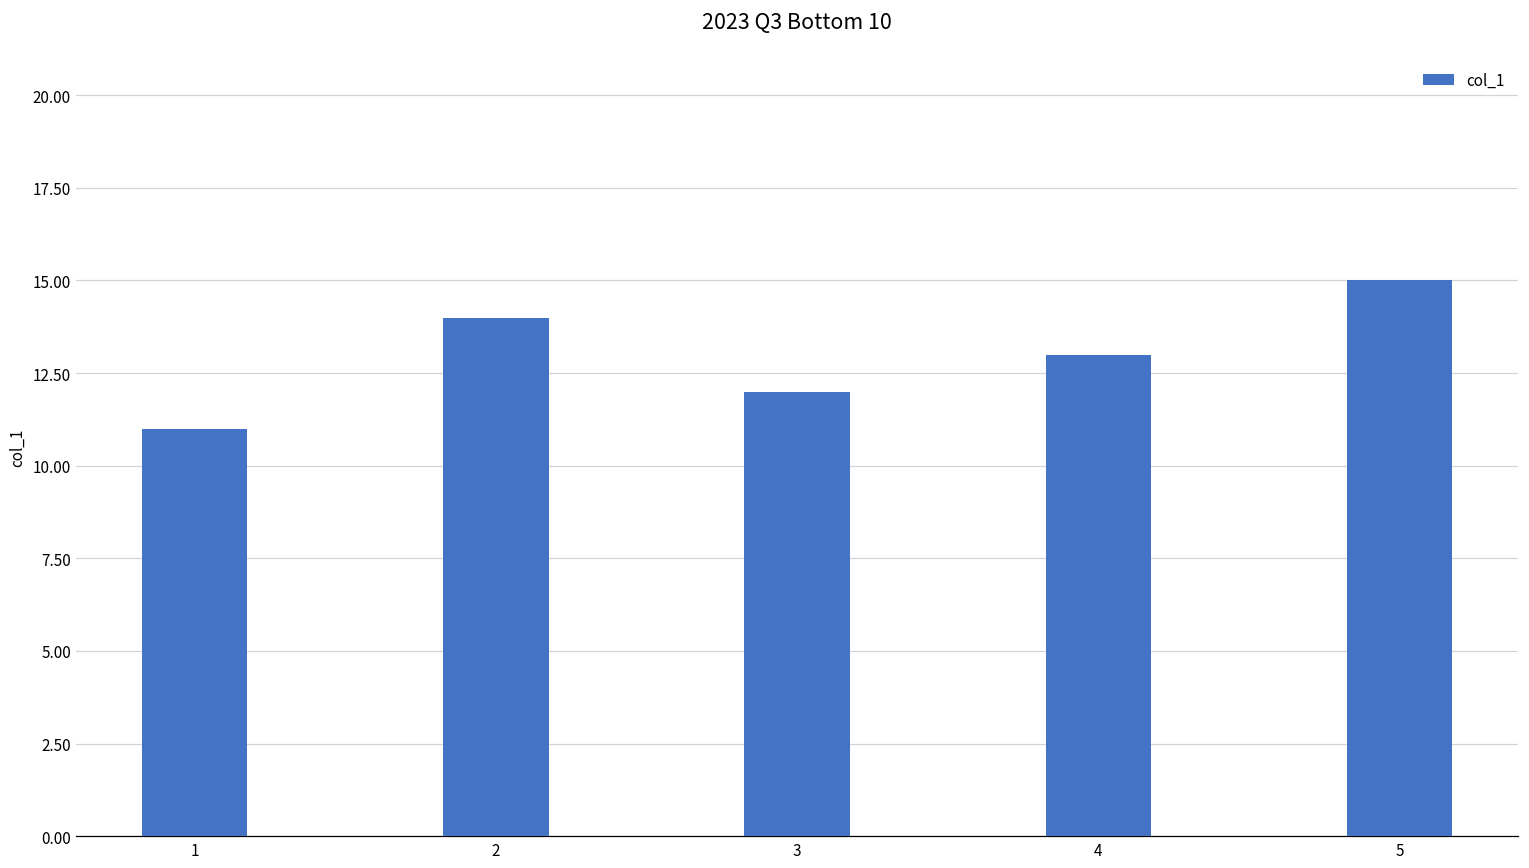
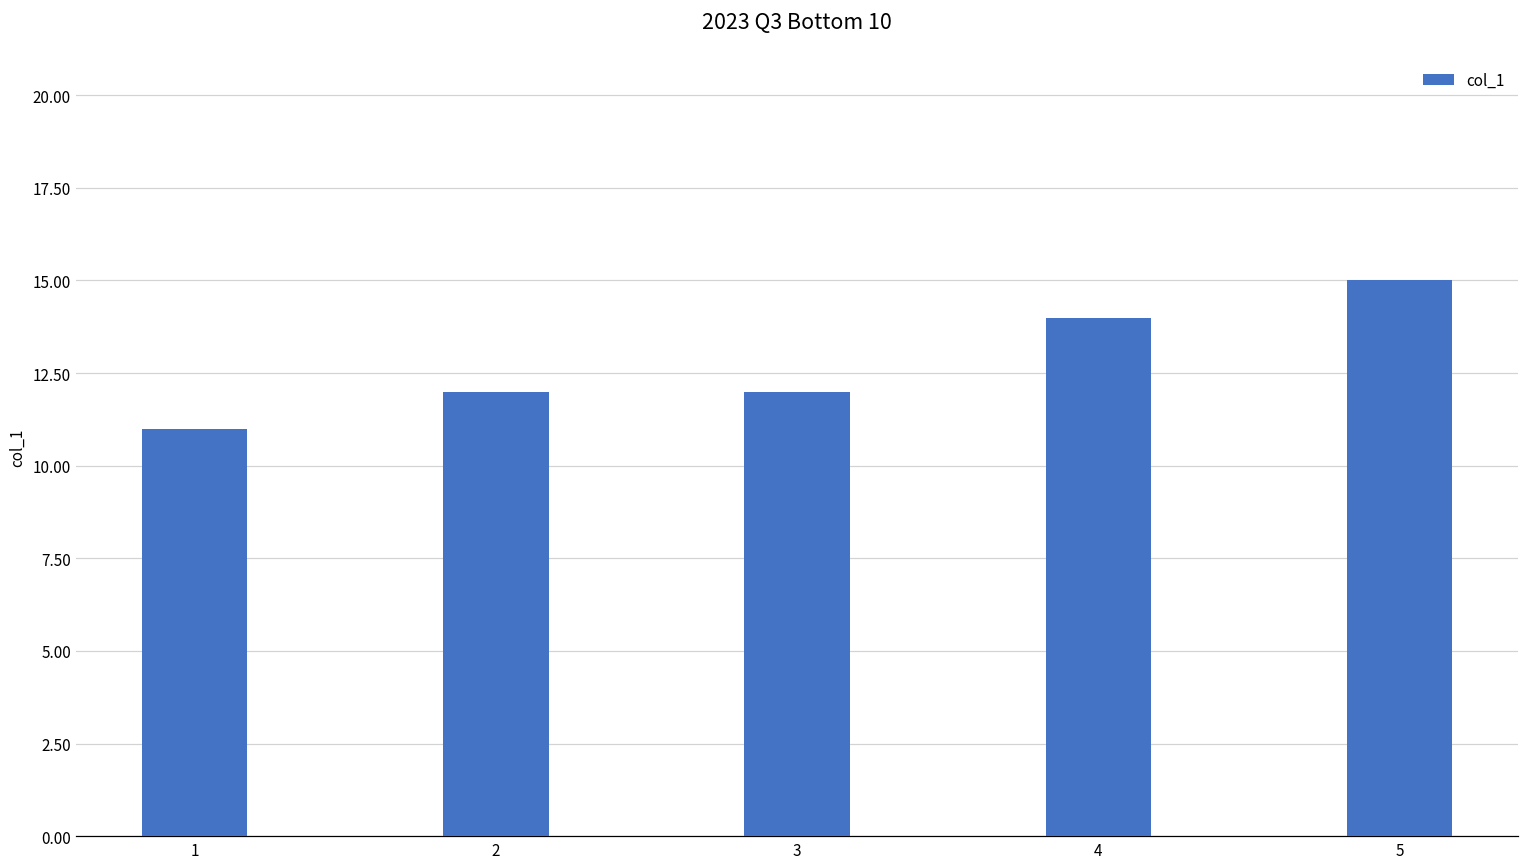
  {
    "1": 11,
-   "2": 14,
+   "2": 12,
    "3": 12,
-   "4": 13,
+   "4": 14,
    "5": 15
  }
